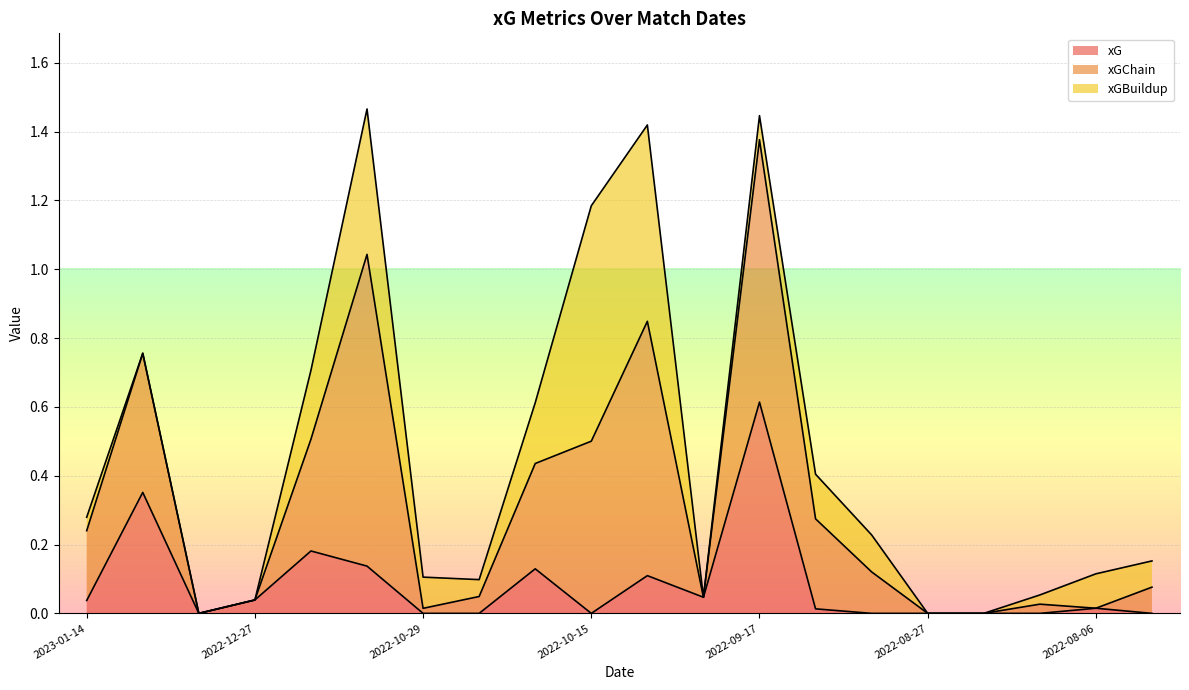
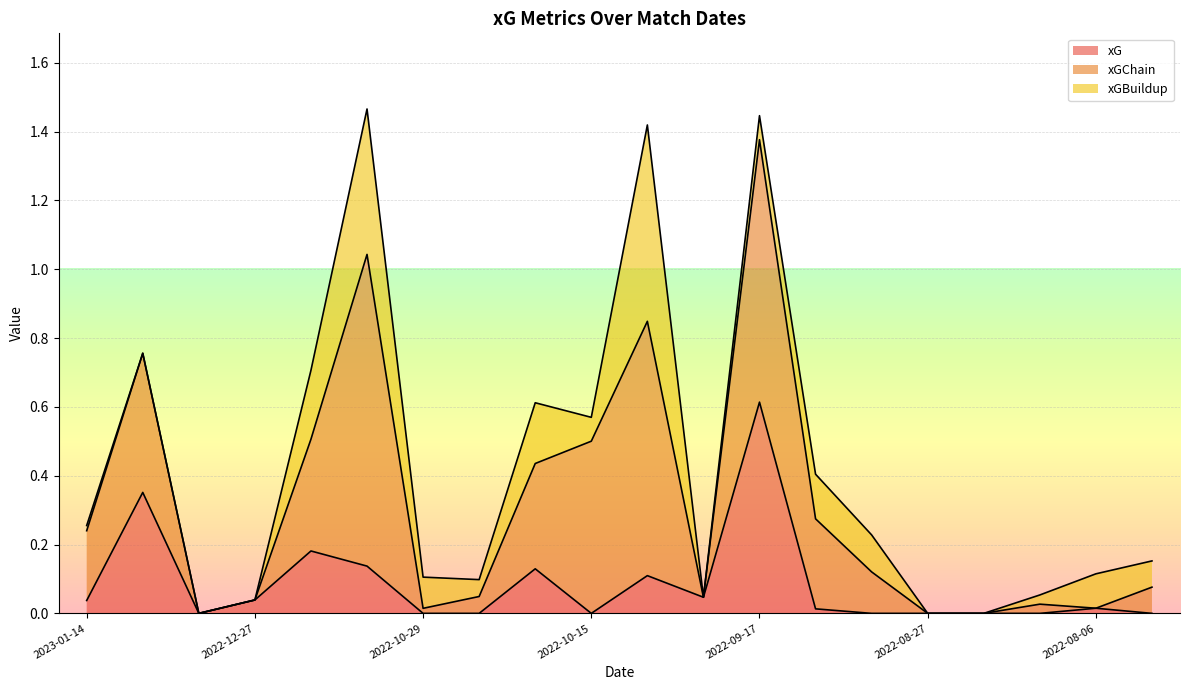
  {
    "xGBuildup": {
-     "2023-01-14": 0.04,
+     "2023-01-14": 0.02,
      "2022-10-29": 0.09,
-     "2022-10-15": 0.68,
+     "2022-10-15": 0.07,
      "2022-09-17": 0.07,
      "2022-08-06": 0.10
    }
  }
